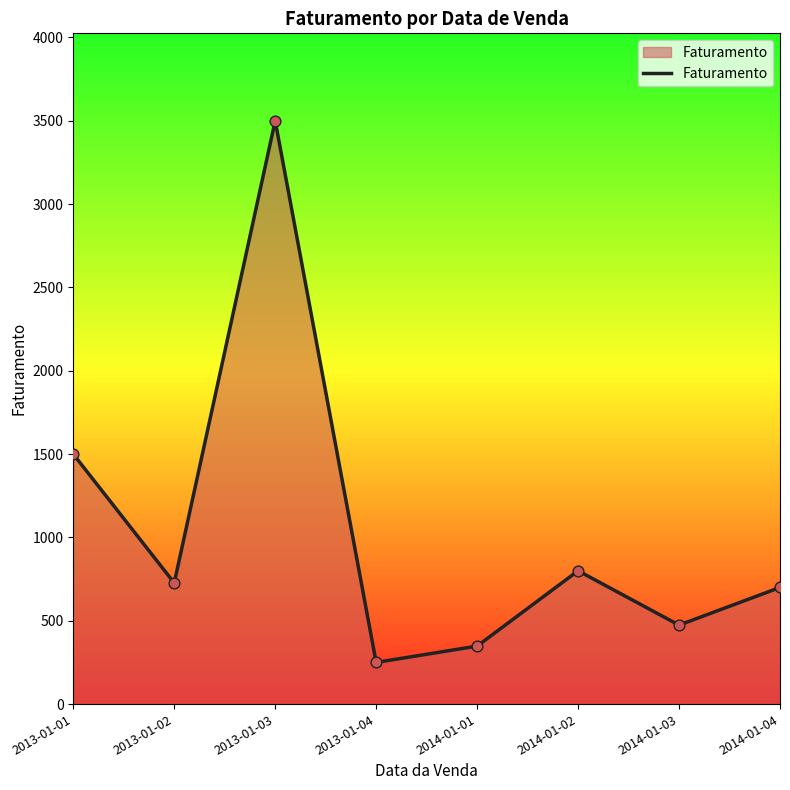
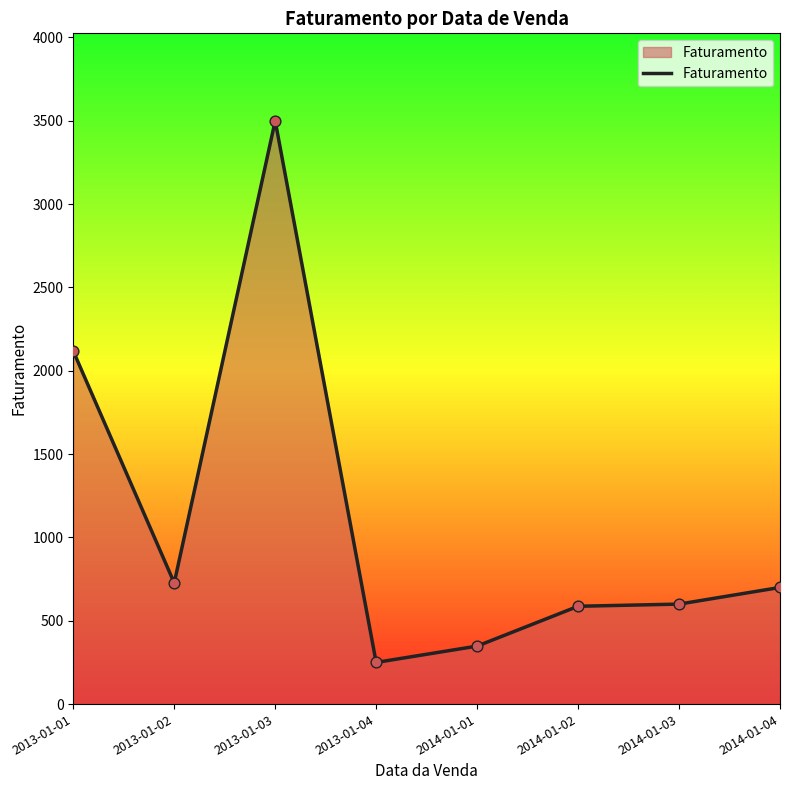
  {
-   "2013-01-01": 1500,
+   "2013-01-01": 2120,
    "2013-01-02": 730,
    "2013-01-03": 3500,
    "2013-01-04": 250,
    "2014-01-01": 350,
-   "2014-01-02": 800,
-   "2014-01-03": 470,
+   "2014-01-02": 590,
+   "2014-01-03": 600,
    "2014-01-04": 700
  }
